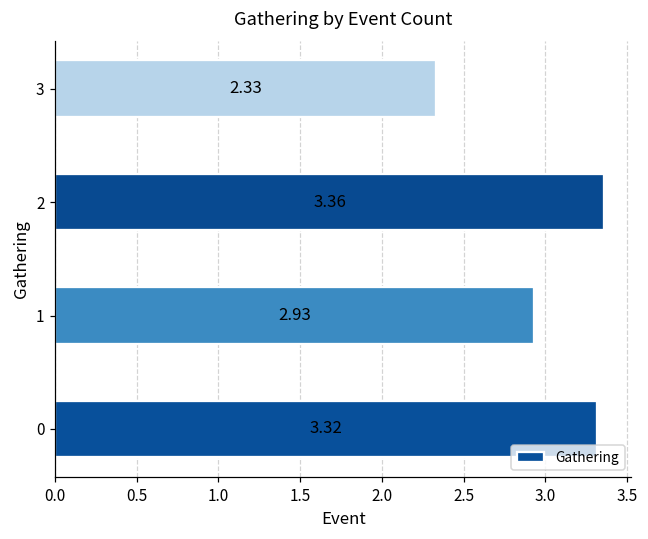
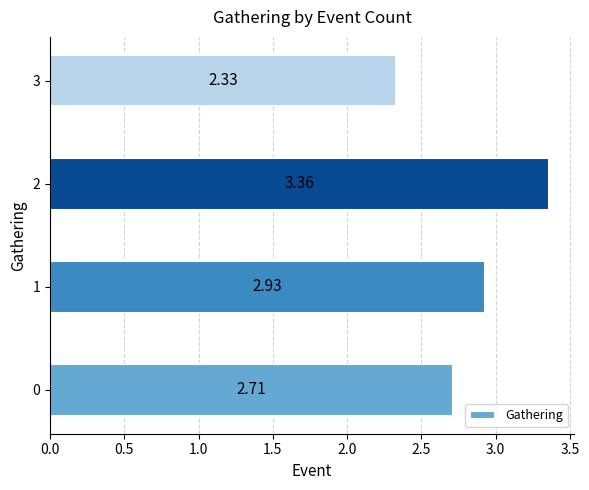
  {
    "3": 2.33,
    "2": 3.36,
    "1": 2.93,
-   "0": 3.32
+   "0": 2.71
  }
